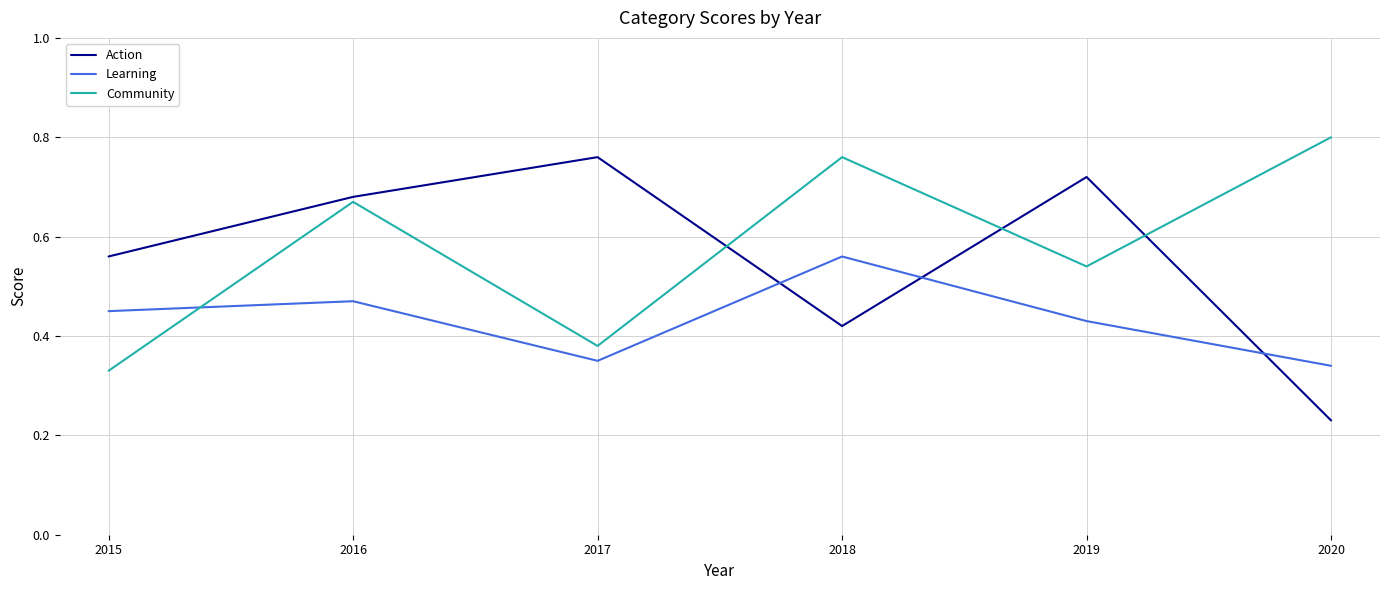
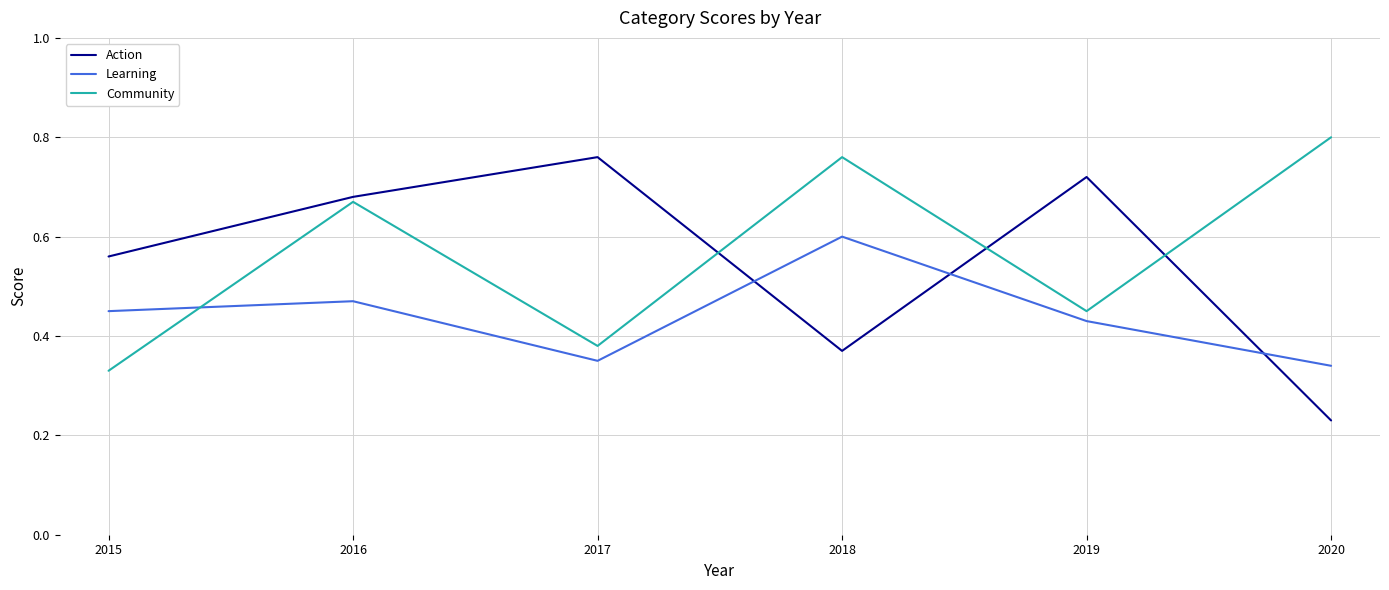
  {
    "Action": {
      "2015": 0.56,
      "2016": 0.68,
      "2017": 0.76,
-     "2018": 0.42,
+     "2018": 0.37,
      "2019": 0.72,
      "2020": 0.23
    },
    "Learning": {
      "2015": 0.45,
      "2016": 0.47,
      "2017": 0.35,
-     "2018": 0.56,
+     "2018": 0.60,
      "2019": 0.43,
      "2020": 0.34
    },
    "Community": {
      "2015": 0.33,
      "2016": 0.67,
      "2017": 0.38,
      "2018": 0.76,
-     "2019": 0.54,
+     "2019": 0.45,
      "2020": 0.80
    }
  }
